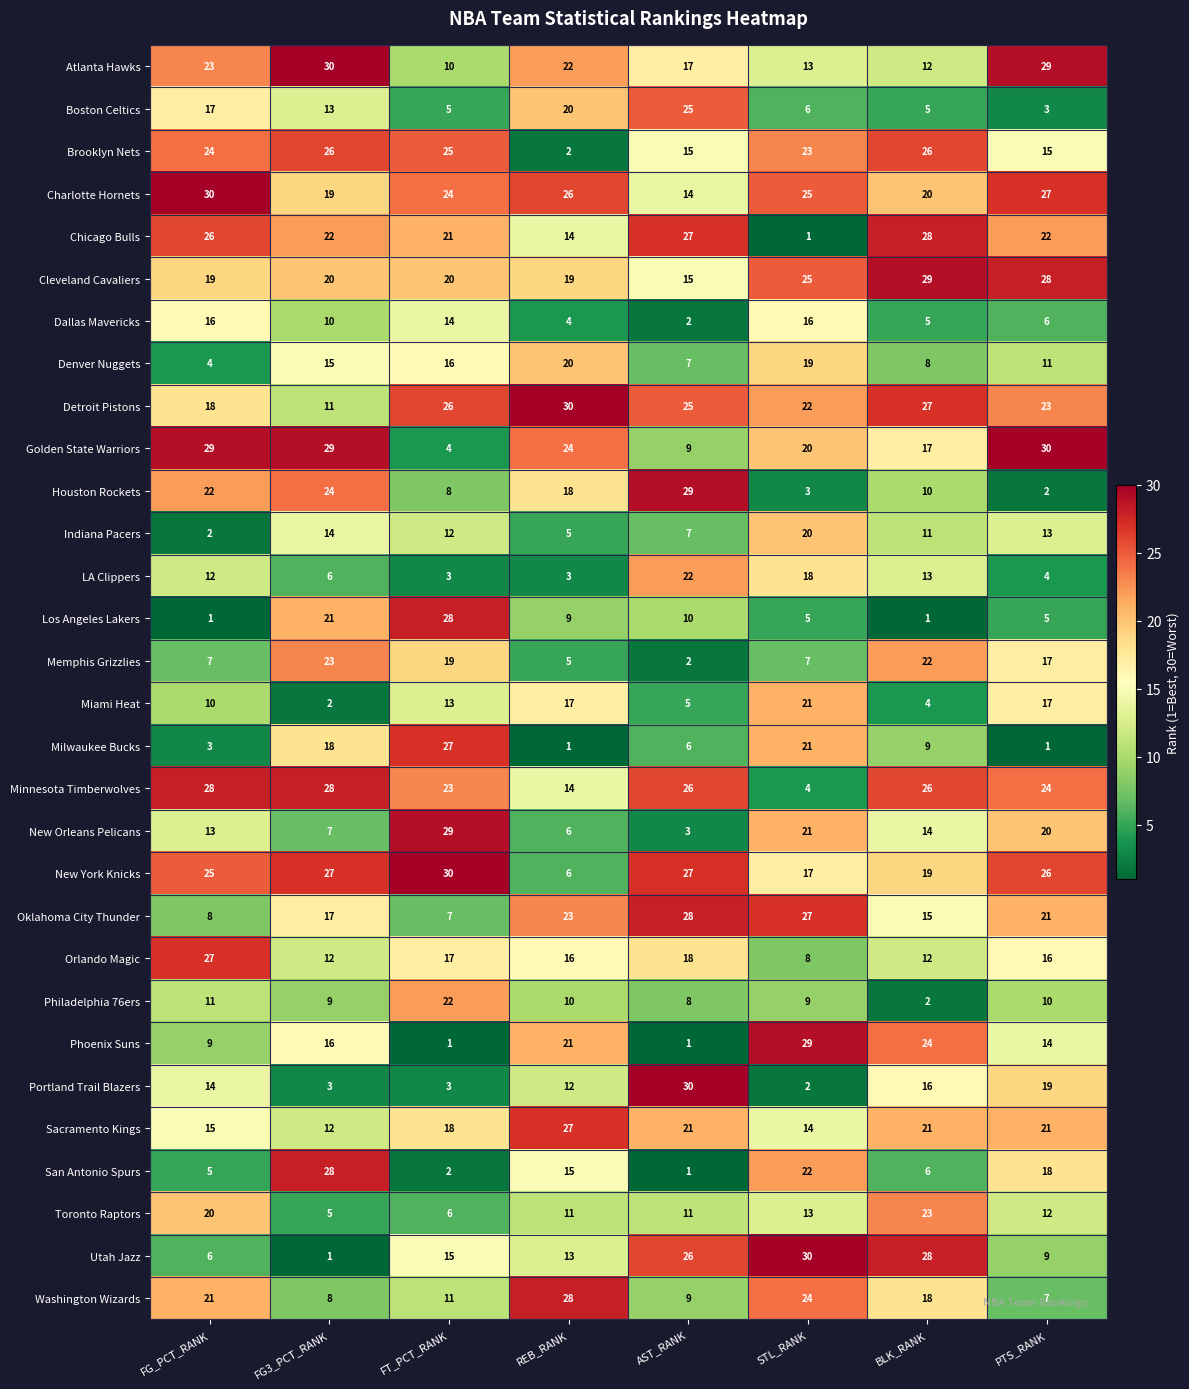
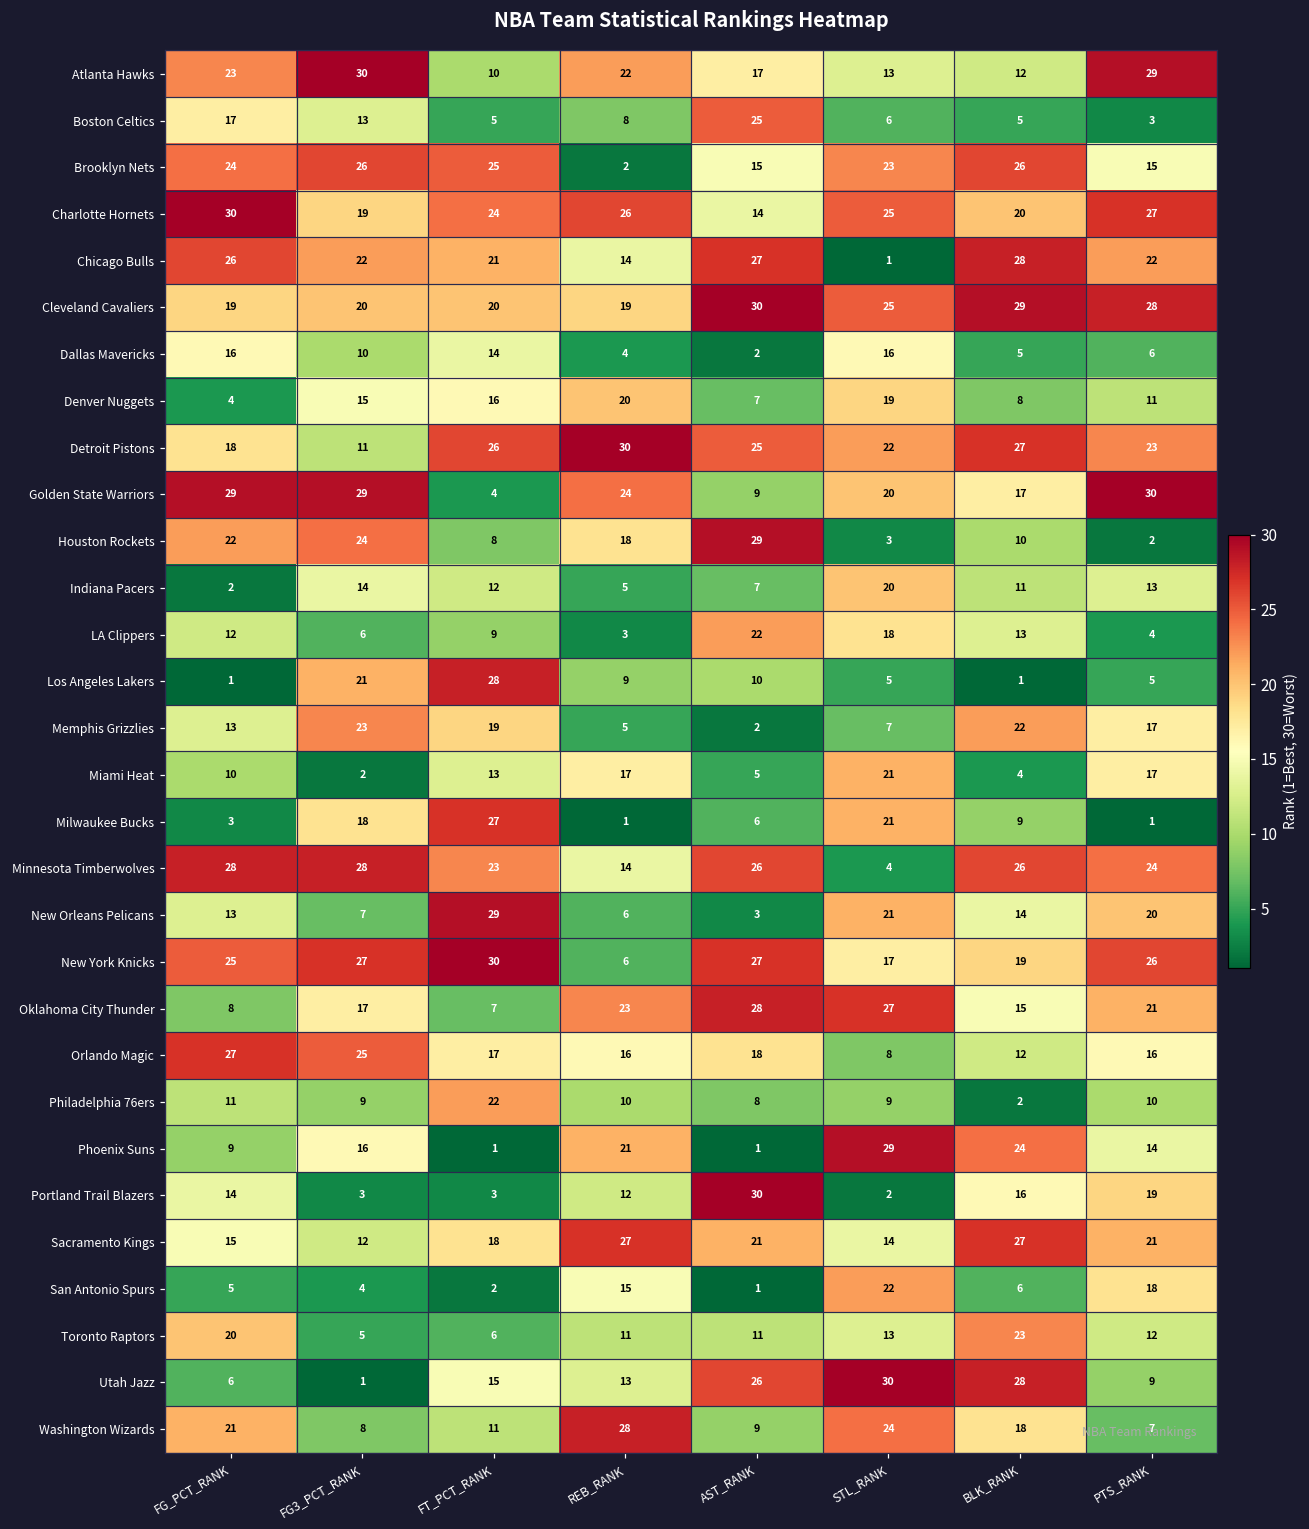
  {
    "Boston Celtics": {
      "FG_PCT_RANK": 17,
      "FG3_PCT_RANK": 13,
      "FT_PCT_RANK": 5,
-     "REB_RANK": 20,
+     "REB_RANK": 8,
      "AST_RANK": 25,
      "STL_RANK": 6,
      "BLK_RANK": 5,
      "PTS_RANK": 3
    },
    "Cleveland Cavaliers": {
      "FG_PCT_RANK": 19,
      "FG3_PCT_RANK": 20,
      "FT_PCT_RANK": 20,
      "REB_RANK": 19,
-     "AST_RANK": 15,
+     "AST_RANK": 30,
      "STL_RANK": 25,
      "BLK_RANK": 29,
      "PTS_RANK": 28
    },
    "LA Clippers": {
      "FG_PCT_RANK": 12,
      "FG3_PCT_RANK": 6,
-     "FT_PCT_RANK": 3,
+     "FT_PCT_RANK": 9,
      "REB_RANK": 3,
      "AST_RANK": 22,
      "STL_RANK": 18,
      "BLK_RANK": 13,
      "PTS_RANK": 4
    },
    "Memphis Grizzlies": {
-     "FG_PCT_RANK": 7,
+     "FG_PCT_RANK": 13,
      "FG3_PCT_RANK": 23,
      "FT_PCT_RANK": 19,
      "REB_RANK": 5,
      "AST_RANK": 2,
      "STL_RANK": 7,
      "BLK_RANK": 22,
      "PTS_RANK": 17
    },
    "Orlando Magic": {
      "FG_PCT_RANK": 27,
-     "FG3_PCT_RANK": 12,
+     "FG3_PCT_RANK": 25,
      "FT_PCT_RANK": 17,
      "REB_RANK": 16,
      "AST_RANK": 18,
      "STL_RANK": 8,
      "BLK_RANK": 12,
      "PTS_RANK": 16
    },
    "Sacramento Kings": {
      "FG_PCT_RANK": 15,
      "FG3_PCT_RANK": 12,
      "FT_PCT_RANK": 18,
      "REB_RANK": 27,
      "AST_RANK": 21,
      "STL_RANK": 14,
-     "BLK_RANK": 21,
+     "BLK_RANK": 27,
      "PTS_RANK": 21
    },
    "San Antonio Spurs": {
      "FG_PCT_RANK": 5,
-     "FG3_PCT_RANK": 28,
+     "FG3_PCT_RANK": 4,
      "FT_PCT_RANK": 2,
      "REB_RANK": 15,
      "AST_RANK": 1,
      "STL_RANK": 22,
      "BLK_RANK": 6,
      "PTS_RANK": 18
    }
  }
